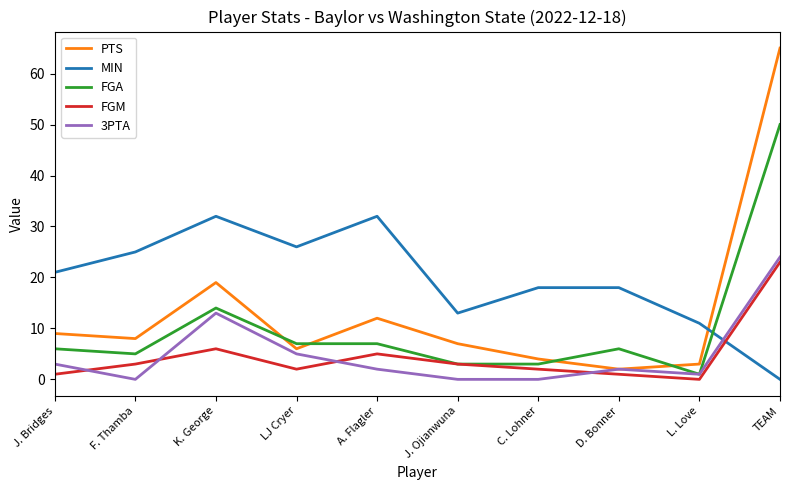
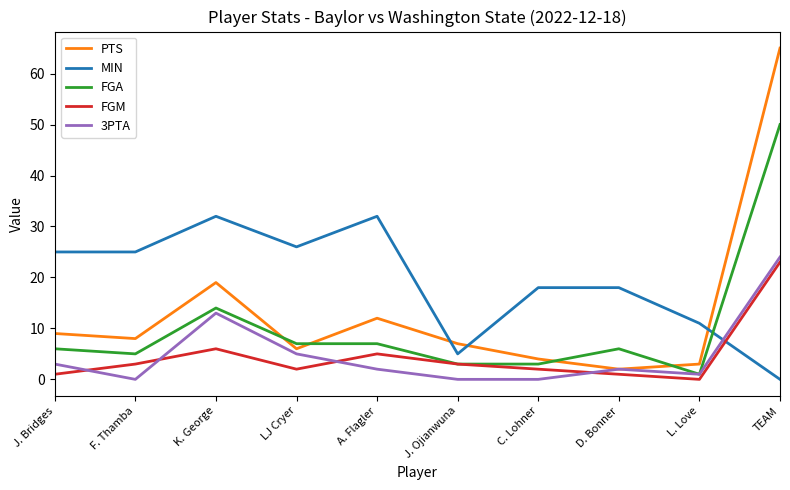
  {
    "PTS": {
      "J. Bridges": 9,
      "F. Thamba": 8,
      "K. George": 19,
      "LJ Cryer": 6,
      "A. Flagler": 12,
      "J. Ojianwuna": 7,
      "C. Lohner": 4,
      "L. Love": 3,
      "TEAM": 65
    },
    "MIN": {
-     "J. Bridges": 21,
+     "J. Bridges": 25,
      "F. Thamba": 25,
      "K. George": 32,
      "LJ Cryer": 26,
      "A. Flagler": 32,
-     "J. Ojianwuna": 13,
+     "J. Ojianwuna": 5,
      "C. Lohner": 18,
      "D. Bonner": 18,
      "L. Love": 11,
      "TEAM": 0
    },
    "FGA": {
      "J. Bridges": 6,
      "F. Thamba": 5,
      "K. George": 14,
      "LJ Cryer": 7,
      "A. Flagler": 7,
      "C. Lohner": 3,
      "D. Bonner": 6,
      "TEAM": 50
    },
    "FGM": {
      "J. Bridges": 1,
      "F. Thamba": 3,
      "K. George": 6,
      "LJ Cryer": 2,
      "A. Flagler": 5,
      "C. Lohner": 2,
      "D. Bonner": 1,
      "L. Love": 0,
      "TEAM": 23
    },
    "3PTA": {
      "J. Bridges": 3,
      "F. Thamba": 0,
      "K. George": 13,
      "LJ Cryer": 5,
      "A. Flagler": 2,
      "J. Ojianwuna": 0,
      "C. Lohner": 0,
      "TEAM": 24
    }
  }
